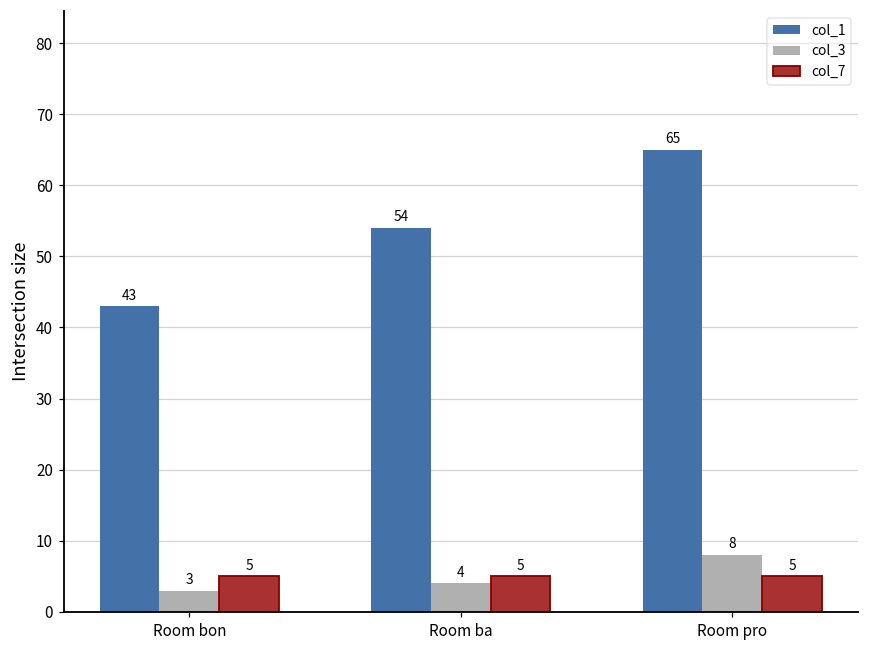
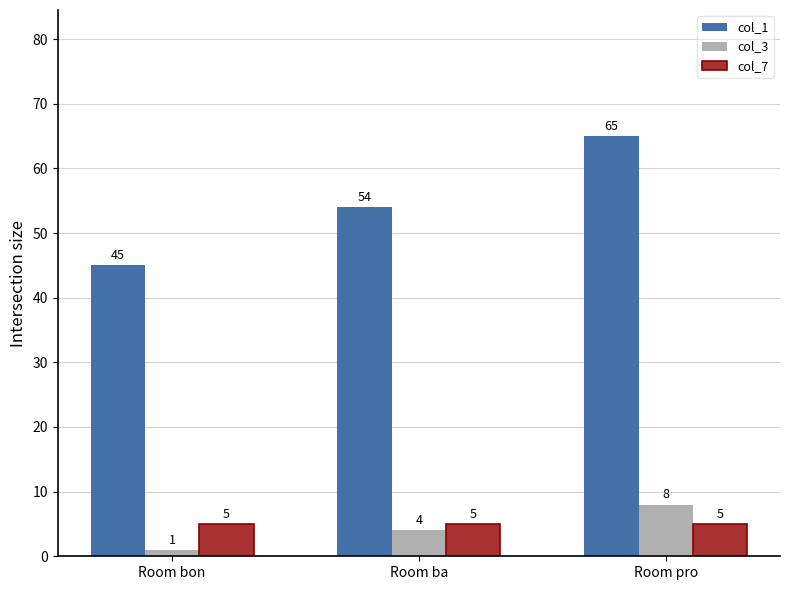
  {
    "col_1": {
-     "Room bon": 43,
+     "Room bon": 45,
      "Room ba": 54,
      "Room pro": 65
    },
    "col_3": {
-     "Room bon": 3,
+     "Room bon": 1,
      "Room ba": 4,
      "Room pro": 8
    },
    "col_7": {
      "Room bon": 5,
      "Room ba": 5,
      "Room pro": 5
    }
  }
